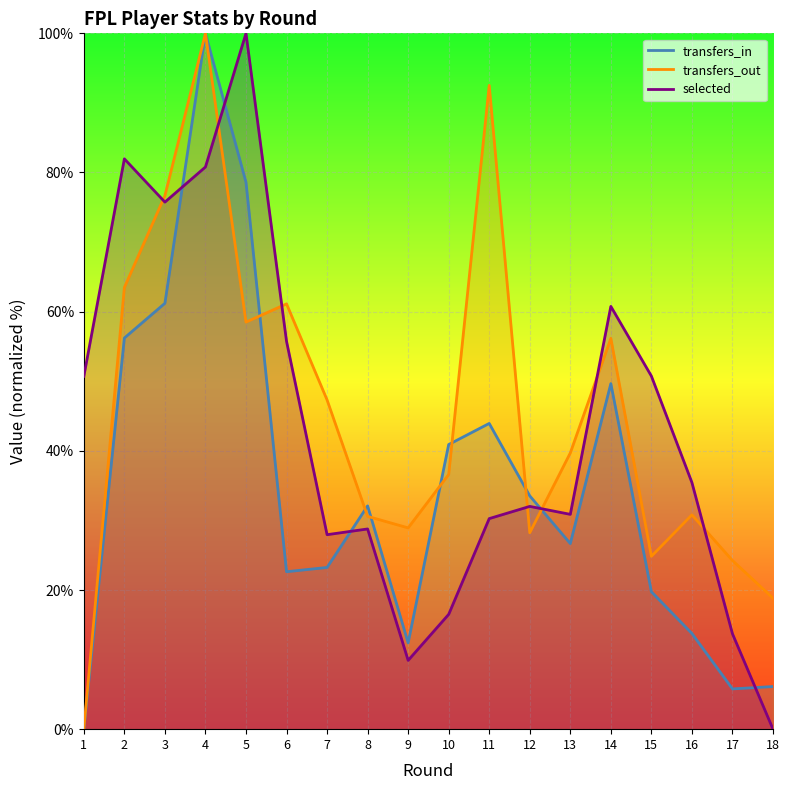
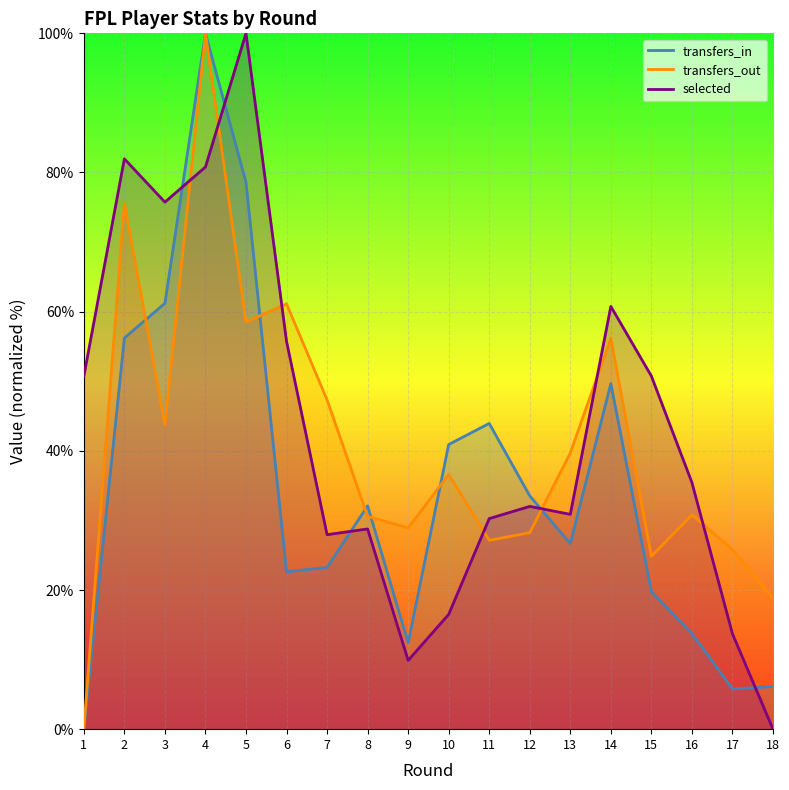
  {
    "transfers_out": {
-     "2": "63%",
-     "3": "77%",
+     "2": "76%",
+     "3": "44%",
      "5": "58%",
      "6": "61%",
      "7": "47%",
      "8": "31%",
      "9": "29%",
      "10": "37%",
-     "11": "93%",
+     "11": "27%",
      "12": "28%",
      "13": "40%",
      "14": "56%",
      "15": "25%",
      "16": "31%",
-     "17": "24%",
+     "17": "26%",
      "18": "19%"
    }
  }
